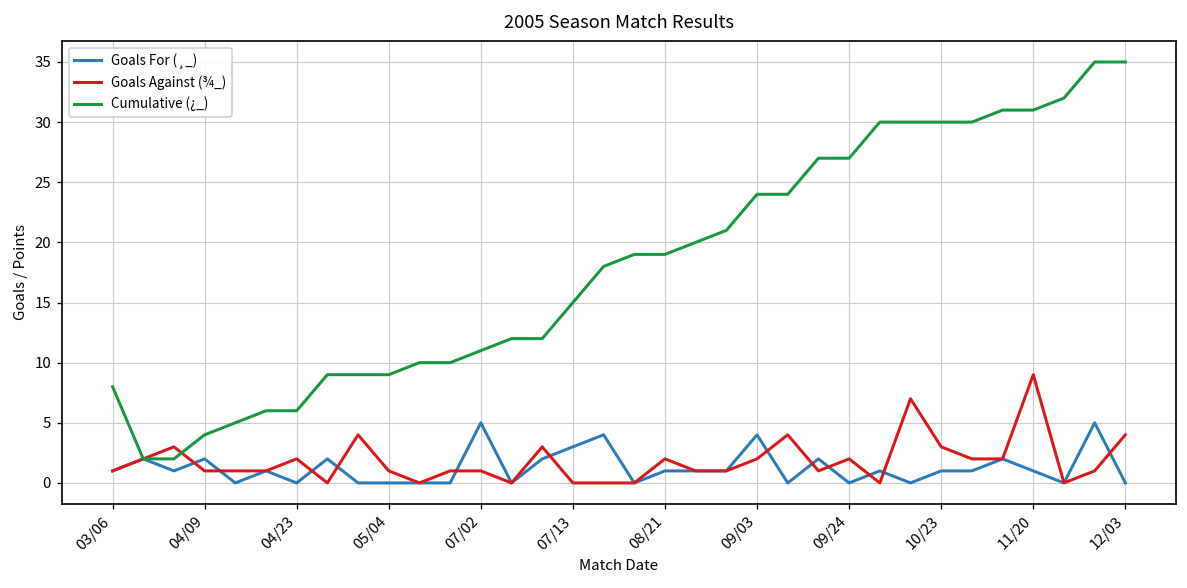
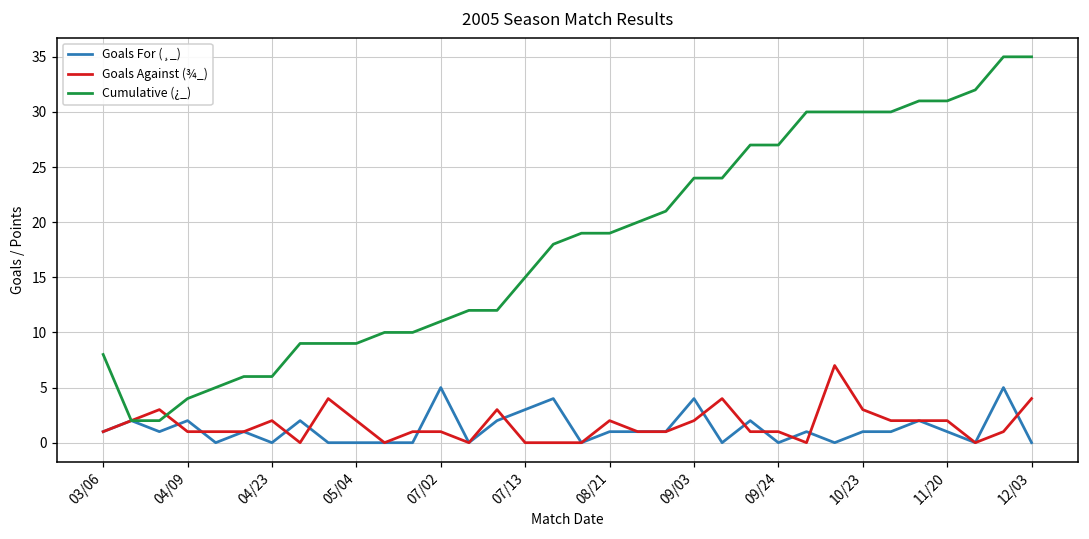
  {
    "Goals For (¸_)": {
      "04/09": 2,
      "04/23": 0,
      "05/04": 0,
      "07/02": 5,
      "07/13": 3,
      "08/21": 1,
      "09/03": 4,
      "09/24": 0,
      "10/23": 1,
      "11/20": 1,
      "12/03": 0
    },
    "Goals Against (¾_)": {
      "04/09": 1,
      "04/23": 2,
-     "05/04": 1,
+     "05/04": 2,
      "07/02": 1,
      "07/13": 0,
      "08/21": 2,
      "09/03": 2,
-     "09/24": 2,
+     "09/24": 1,
      "10/23": 3,
-     "11/20": 9,
+     "11/20": 2,
      "12/03": 4
    },
    "Cumulative (¿_)": {
      "03/06": 8,
      "04/09": 4,
      "04/23": 6,
      "05/04": 9,
      "07/02": 11,
      "07/13": 15,
      "08/21": 19,
      "09/03": 24,
      "09/24": 27,
      "10/23": 30,
      "11/20": 31,
      "12/03": 35
    }
  }
